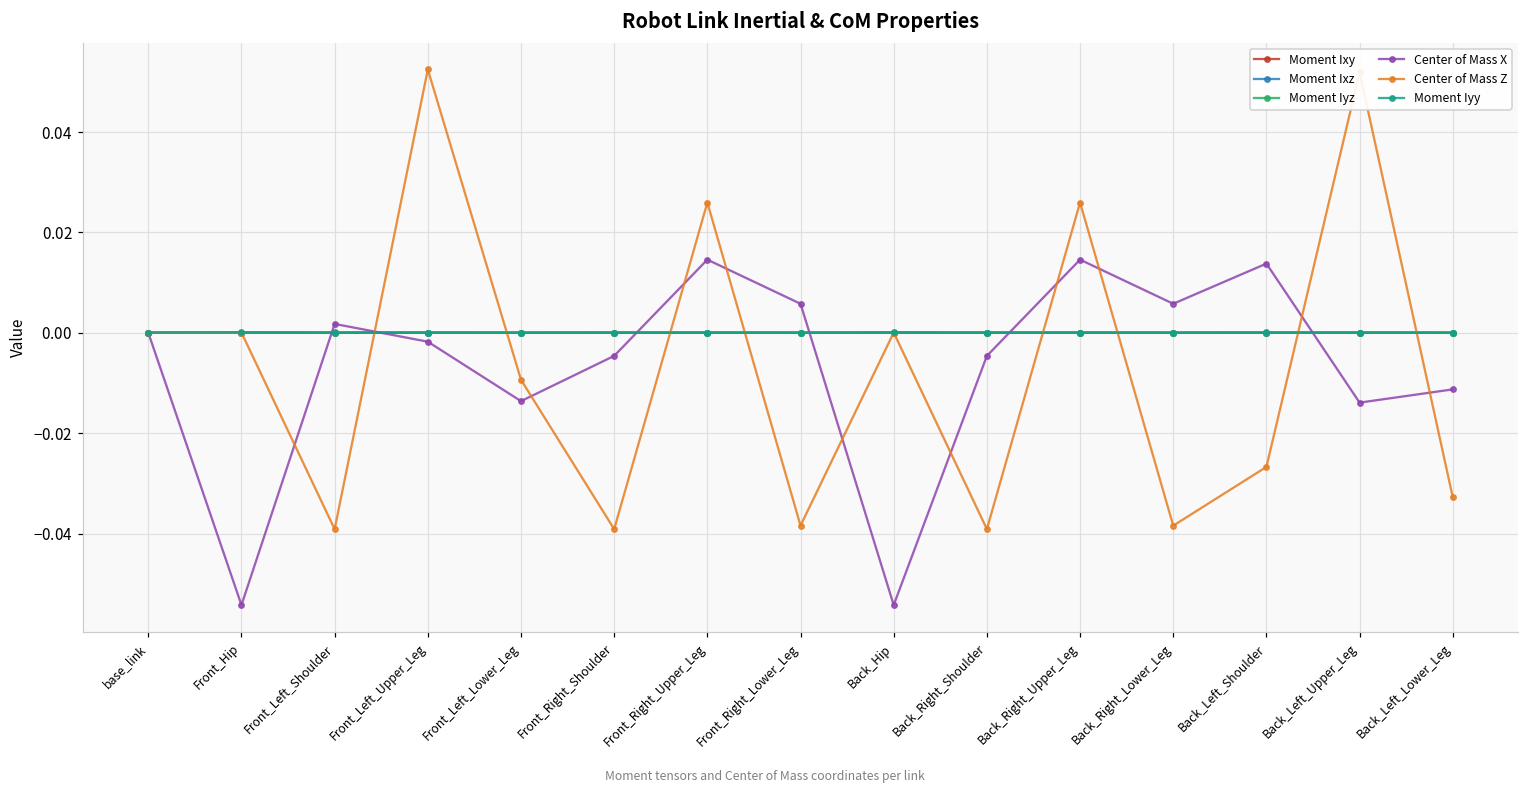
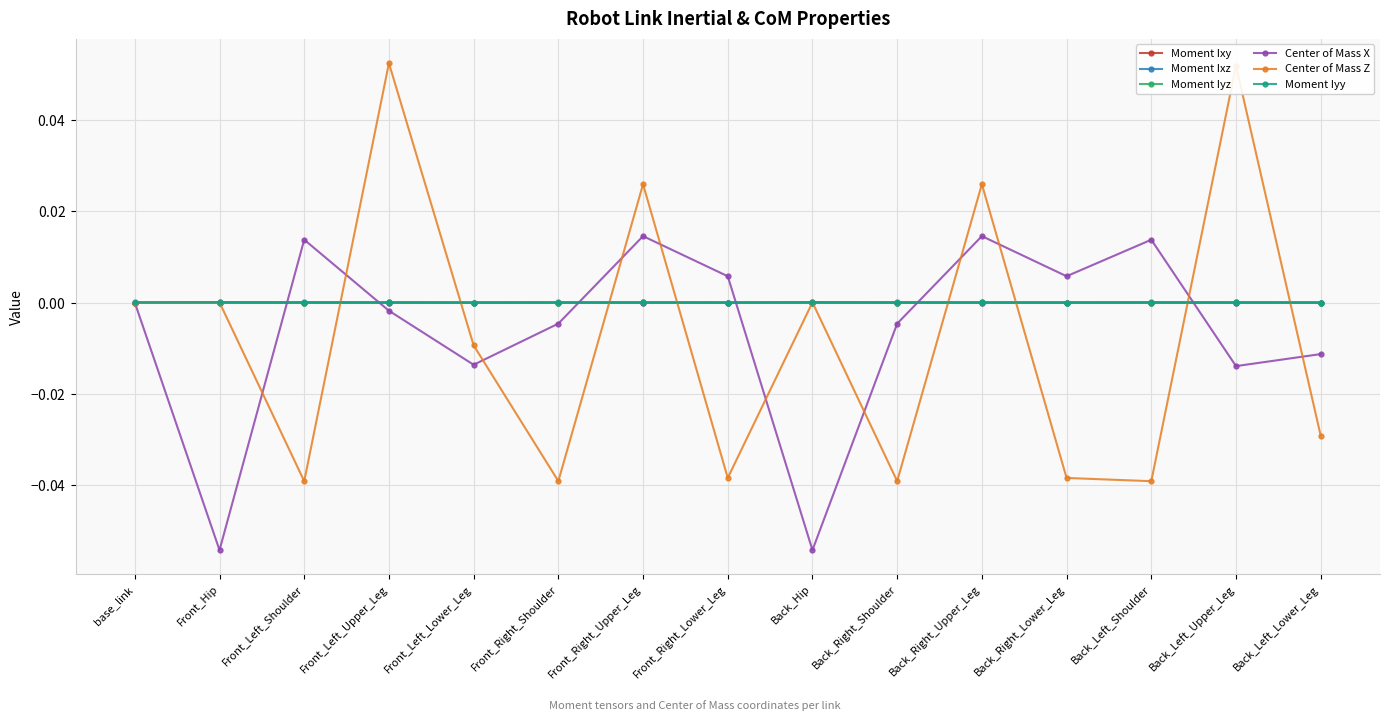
  {
    "Center of Mass X": {
      "Front_Hip": -0.054,
-     "Front_Left_Shoulder": 0.002,
+     "Front_Left_Shoulder": 0.014,
      "Front_Left_Upper_Leg": -0.002,
      "Front_Left_Lower_Leg": -0.014,
      "Front_Right_Shoulder": -0.005,
      "Front_Right_Upper_Leg": 0.015,
      "Front_Right_Lower_Leg": 0.006,
      "Back_Hip": -0.054,
      "Back_Right_Shoulder": -0.005,
      "Back_Right_Upper_Leg": 0.015,
      "Back_Right_Lower_Leg": 0.006,
      "Back_Left_Shoulder": 0.014,
      "Back_Left_Upper_Leg": -0.014,
      "Back_Left_Lower_Leg": -0.011
    },
    "Center of Mass Z": {
      "Front_Left_Shoulder": -0.039,
      "Front_Left_Upper_Leg": 0.052,
      "Front_Left_Lower_Leg": -0.009,
      "Front_Right_Shoulder": -0.039,
      "Front_Right_Upper_Leg": 0.026,
      "Front_Right_Lower_Leg": -0.038,
      "Back_Right_Shoulder": -0.039,
      "Back_Right_Upper_Leg": 0.026,
      "Back_Right_Lower_Leg": -0.038,
-     "Back_Left_Shoulder": -0.027,
-     "Back_Left_Lower_Leg": -0.033
+     "Back_Left_Shoulder": -0.039,
+     "Back_Left_Lower_Leg": -0.029
    }
  }
